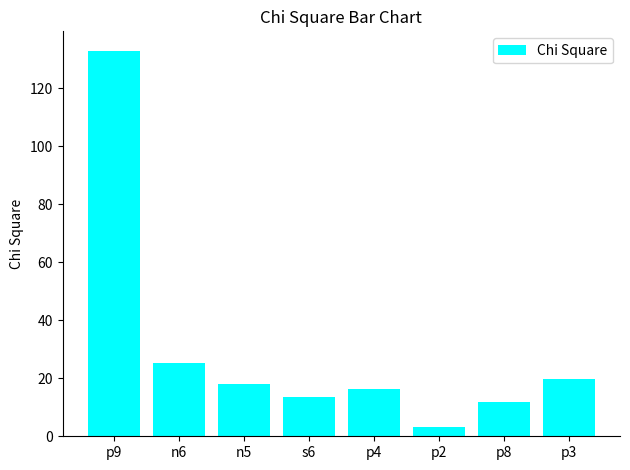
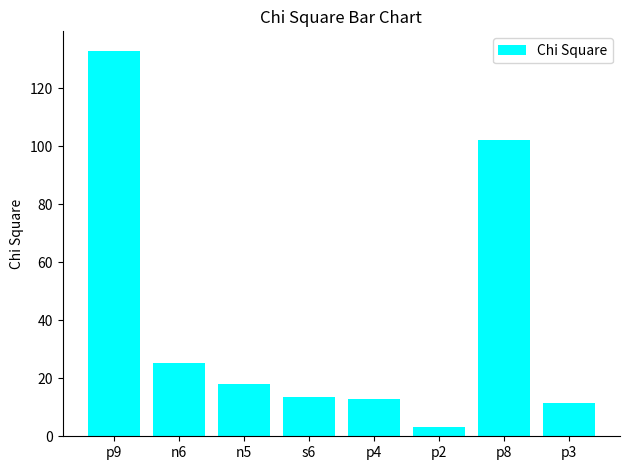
  {
    "p9": 133,
    "n6": 25,
    "n5": 18,
    "s6": 14,
-   "p4": 16,
+   "p4": 13,
    "p2": 3,
-   "p8": 12,
-   "p3": 20
+   "p8": 102,
+   "p3": 12
  }
